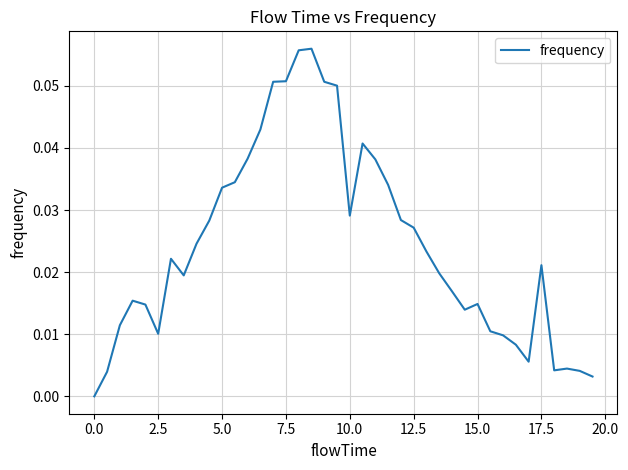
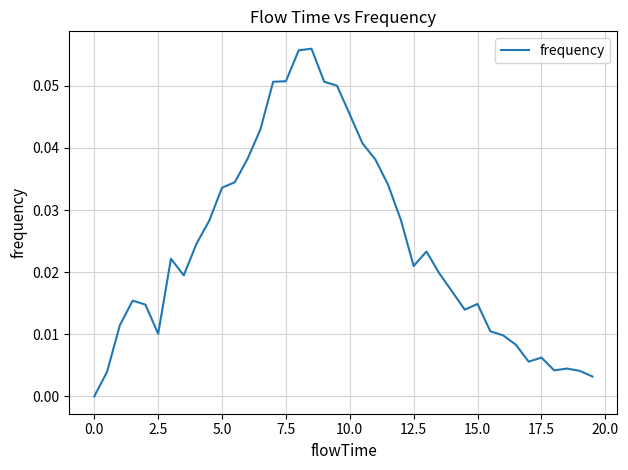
  {
    "0.0": 0.000,
    "2.5": 0.010,
    "5.0": 0.034,
    "7.5": 0.051,
-   "10.0": 0.029,
-   "12.5": 0.027,
+   "10.0": 0.045,
+   "12.5": 0.021,
    "15.0": 0.015,
-   "17.5": 0.021
+   "17.5": 0.006
  }
